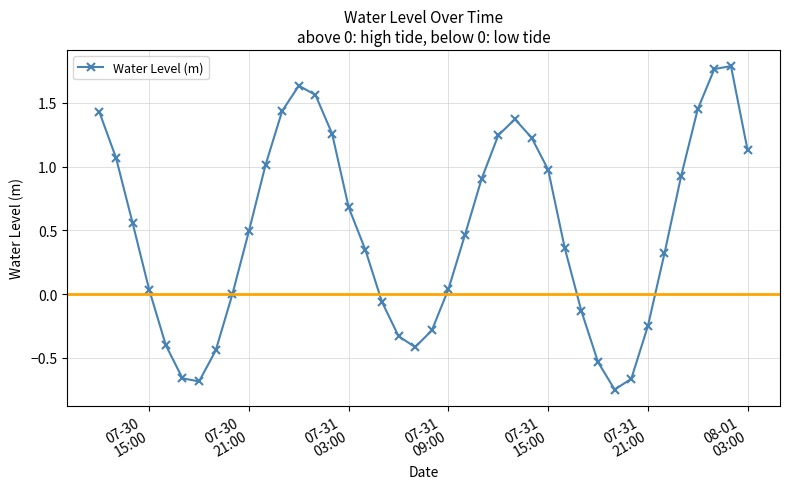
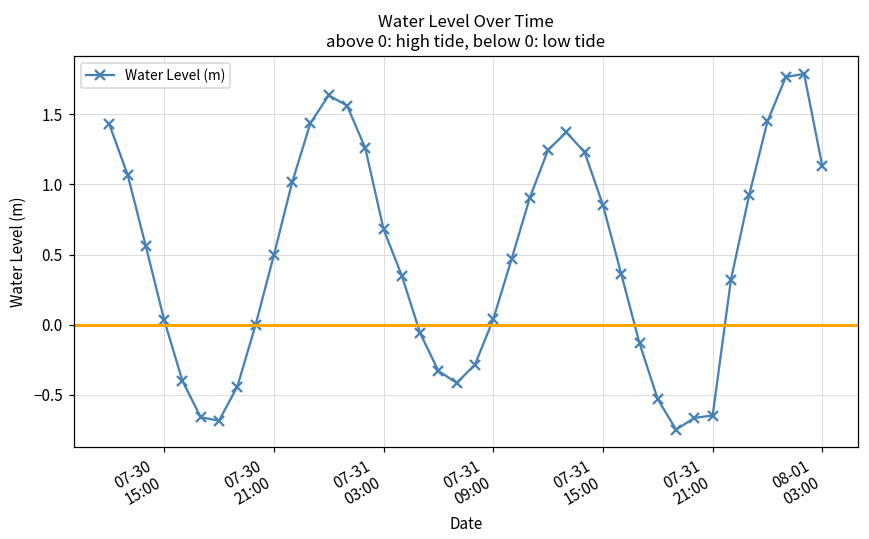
  {
    "07-30 15:00": 0.03,
    "07-30 21:00": 0.50,
    "07-31 03:00": 0.68,
    "07-31 09:00": 0.04,
-   "07-31 15:00": 0.98,
-   "07-31 21:00": -0.25,
+   "07-31 15:00": 0.85,
+   "07-31 21:00": -0.65,
    "08-01 03:00": 1.13
  }
